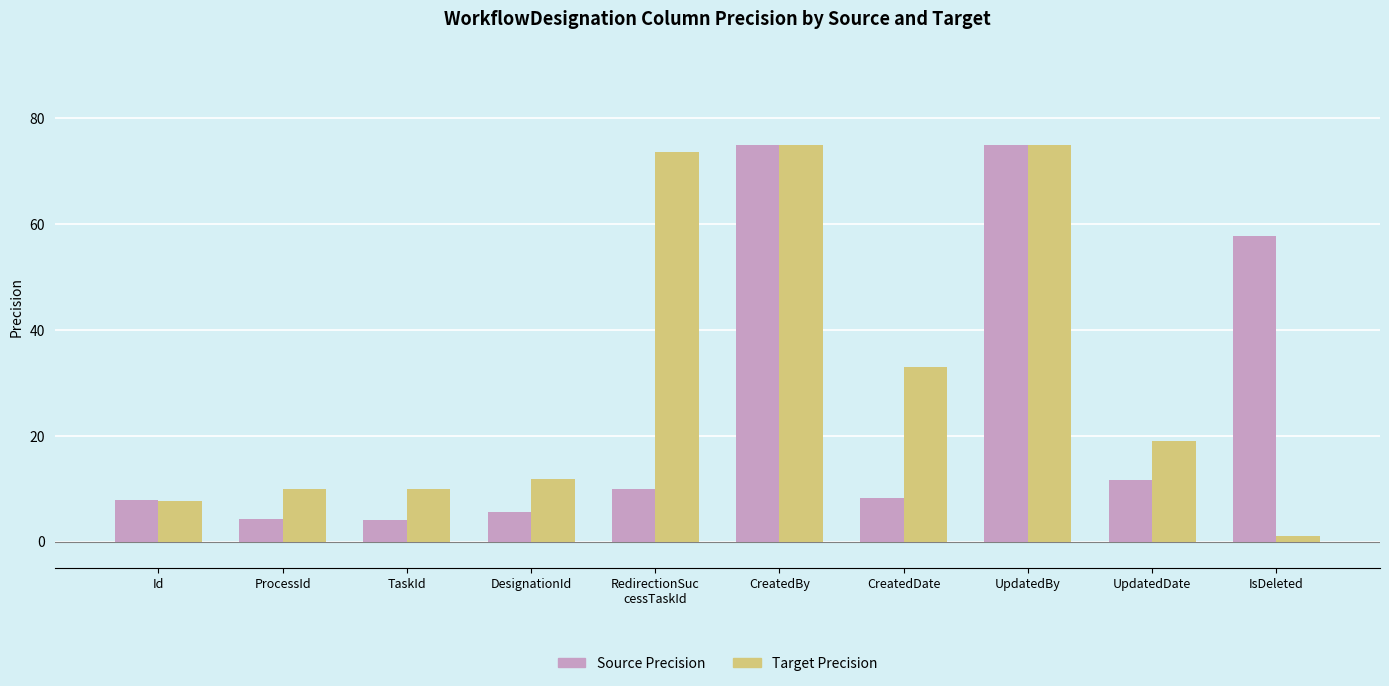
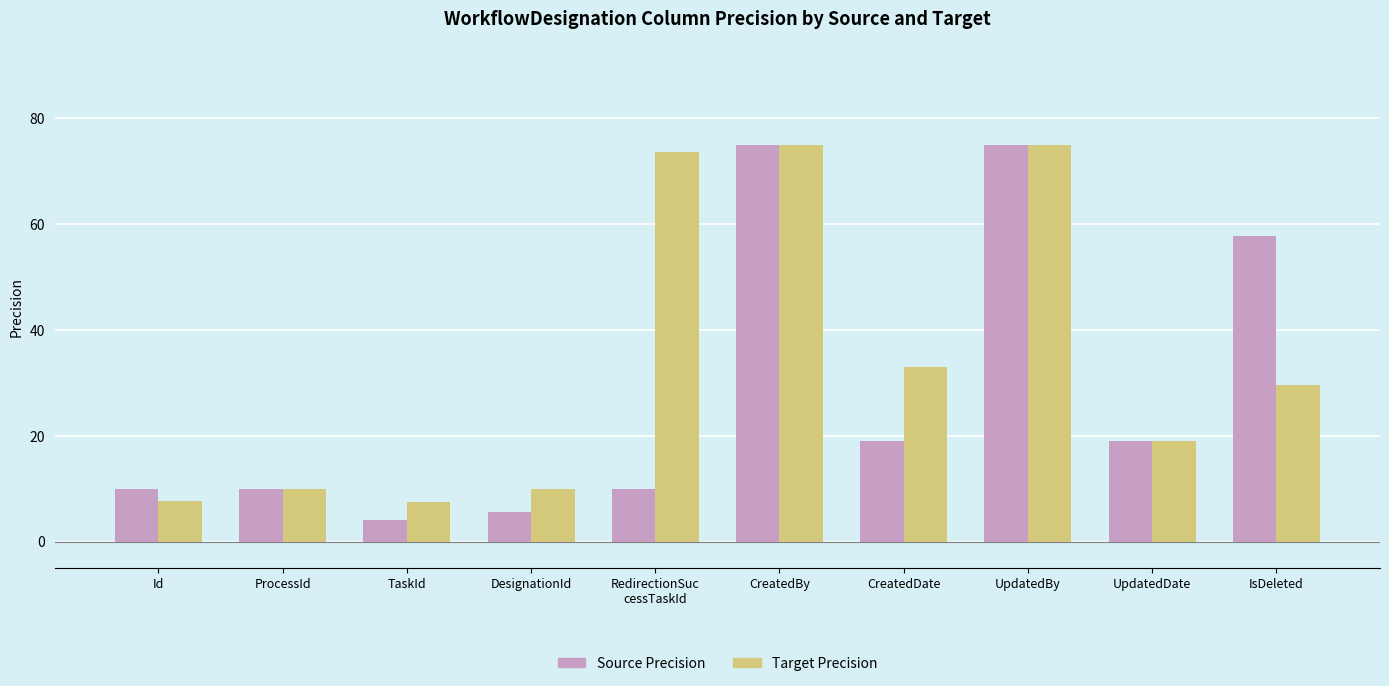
  {
    "Source Precision": {
-     "Id": 8,
-     "ProcessId": 4,
+     "Id": 10,
+     "ProcessId": 10,
      "TaskId": 4,
      "DesignationId": 6,
      "RedirectionSuc cessTaskId": 10,
      "CreatedBy": 75,
-     "CreatedDate": 8,
+     "CreatedDate": 19,
      "UpdatedBy": 75,
-     "UpdatedDate": 12,
+     "UpdatedDate": 19,
      "IsDeleted": 58
    },
    "Target Precision": {
      "Id": 8,
      "ProcessId": 10,
-     "TaskId": 10,
-     "DesignationId": 12,
+     "TaskId": 8,
+     "DesignationId": 10,
      "RedirectionSuc cessTaskId": 74,
      "CreatedBy": 75,
      "CreatedDate": 33,
      "UpdatedBy": 75,
      "UpdatedDate": 19,
-     "IsDeleted": 1
+     "IsDeleted": 30
    }
  }
